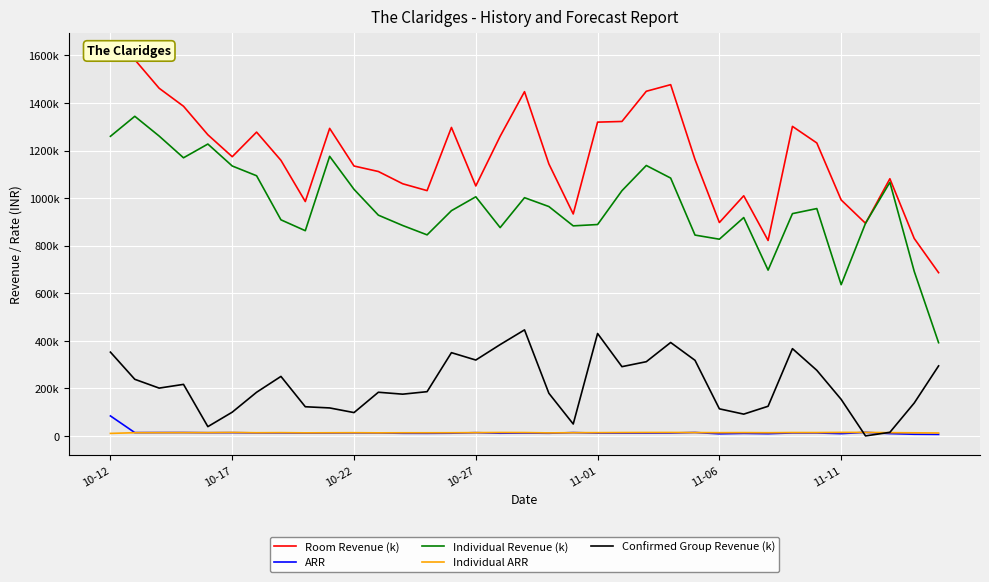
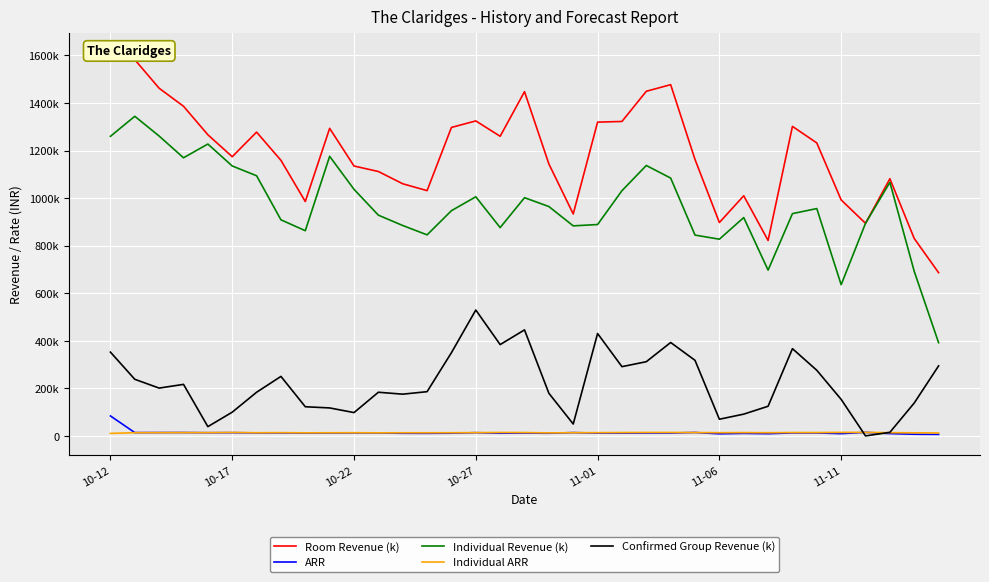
  {
    "Room Revenue (k)": {
      "10-17": 1170000,
      "10-22": 1130000,
-     "10-27": 1050000,
+     "10-27": 1320000,
      "11-01": 1320000,
      "11-06": 900000,
      "11-11": 990000
    },
    "ARR": {
      "10-12": 80000
    },
    "Individual Revenue (k)": {
      "10-12": 1260000,
      "10-17": 1130000,
      "10-22": 1040000,
      "10-27": 1010000,
      "11-01": 890000,
      "11-06": 830000,
      "11-11": 640000
    },
    "Individual ARR": {
      "10-12": 10000
    },
    "Confirmed Group Revenue (k)": {
      "10-12": 350000,
      "10-17": 100000,
      "10-22": 100000,
-     "10-27": 320000,
+     "10-27": 530000,
      "11-01": 430000,
-     "11-06": 110000,
+     "11-06": 70000,
      "11-11": 150000
    }
  }
